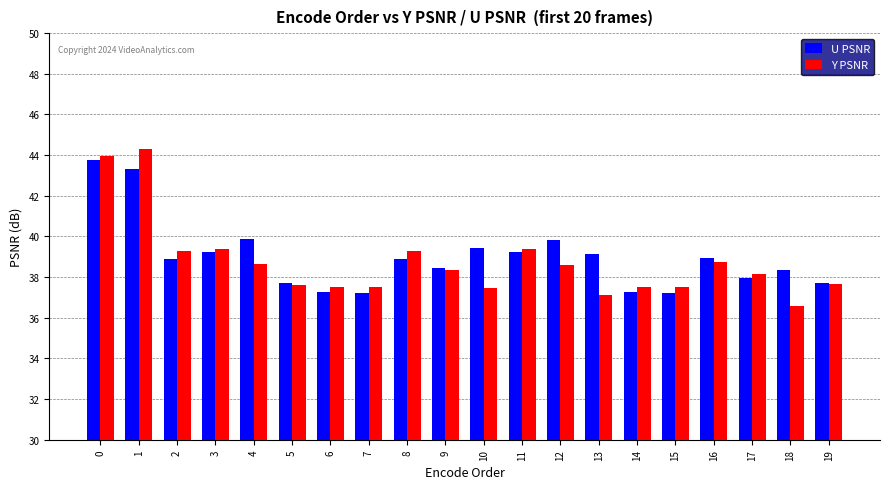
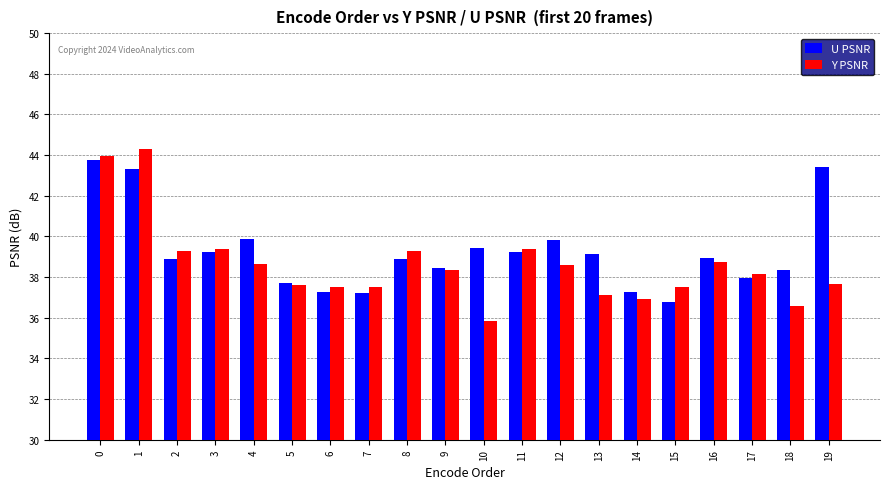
  {
    "U PSNR": {
      "0": 43.8,
      "1": 43.3,
      "2": 38.9,
      "3": 39.3,
      "4": 39.9,
      "5": 37.7,
      "6": 37.3,
      "7": 37.2,
      "8": 38.9,
      "9": 38.5,
      "10": 39.4,
      "11": 39.2,
      "12": 39.8,
      "13": 39.1,
      "14": 37.3,
-     "15": 37.2,
+     "15": 36.8,
      "16": 38.9,
      "17": 37.9,
      "18": 38.4,
-     "19": 37.7
+     "19": 43.4
    },
    "Y PSNR": {
      "0": 44.0,
      "1": 44.3,
      "2": 39.3,
      "3": 39.4,
      "4": 38.6,
      "5": 37.6,
      "6": 37.5,
      "7": 37.5,
      "8": 39.3,
      "9": 38.3,
-     "10": 37.5,
+     "10": 35.9,
      "11": 39.4,
      "12": 38.6,
      "13": 37.1,
-     "14": 37.5,
+     "14": 36.9,
      "15": 37.5,
      "16": 38.8,
      "17": 38.2,
      "18": 36.6,
      "19": 37.6
    }
  }
